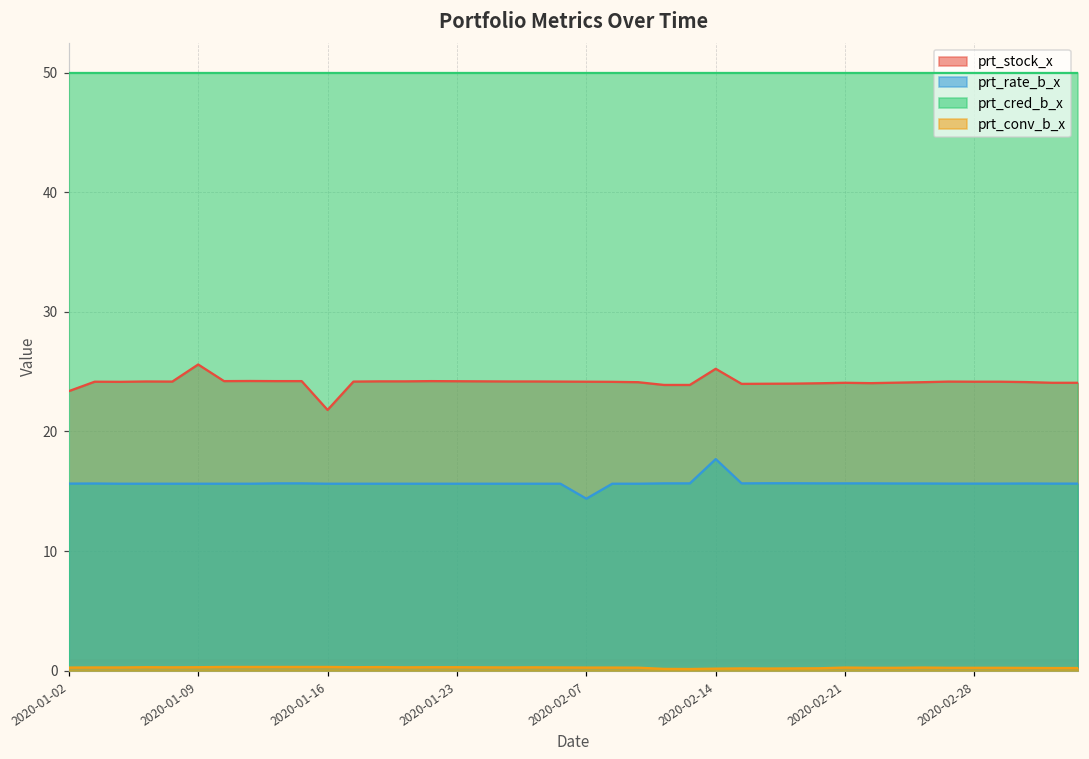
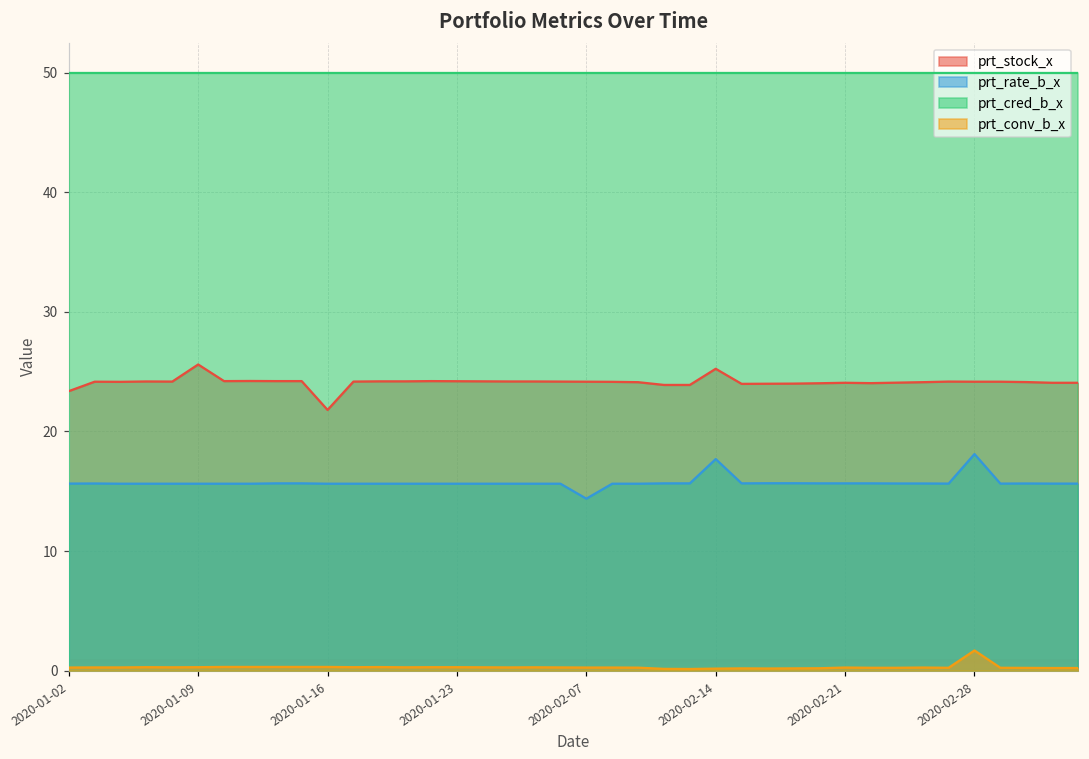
  {
    "prt_stock_x": {
      "2020-01-02": 23.4,
      "2020-01-09": 25.6,
      "2020-01-16": 21.8,
      "2020-01-23": 24.2,
      "2020-02-07": 24.2,
      "2020-02-14": 25.2,
      "2020-02-21": 24.1,
      "2020-02-28": 24.2
    },
    "prt_rate_b_x": {
      "2020-01-02": 15.6,
      "2020-01-09": 15.6,
      "2020-01-16": 15.6,
      "2020-01-23": 15.6,
      "2020-02-07": 14.4,
      "2020-02-14": 17.7,
      "2020-02-21": 15.7,
-     "2020-02-28": 15.6
+     "2020-02-28": 18.1
    },
    "prt_cred_b_x": {
      "2020-01-02": 50.0,
      "2020-01-09": 50.0,
      "2020-01-16": 50.0,
      "2020-01-23": 50.0,
      "2020-02-07": 50.0,
      "2020-02-14": 50.0,
      "2020-02-21": 50.0
    },
    "prt_conv_b_x": {
      "2020-01-02": 0.3,
      "2020-01-09": 0.3,
      "2020-01-16": 0.3,
      "2020-01-23": 0.3,
      "2020-02-07": 0.3,
      "2020-02-14": 0.2,
      "2020-02-21": 0.3,
-     "2020-02-28": 0.2
+     "2020-02-28": 1.7
    }
  }
